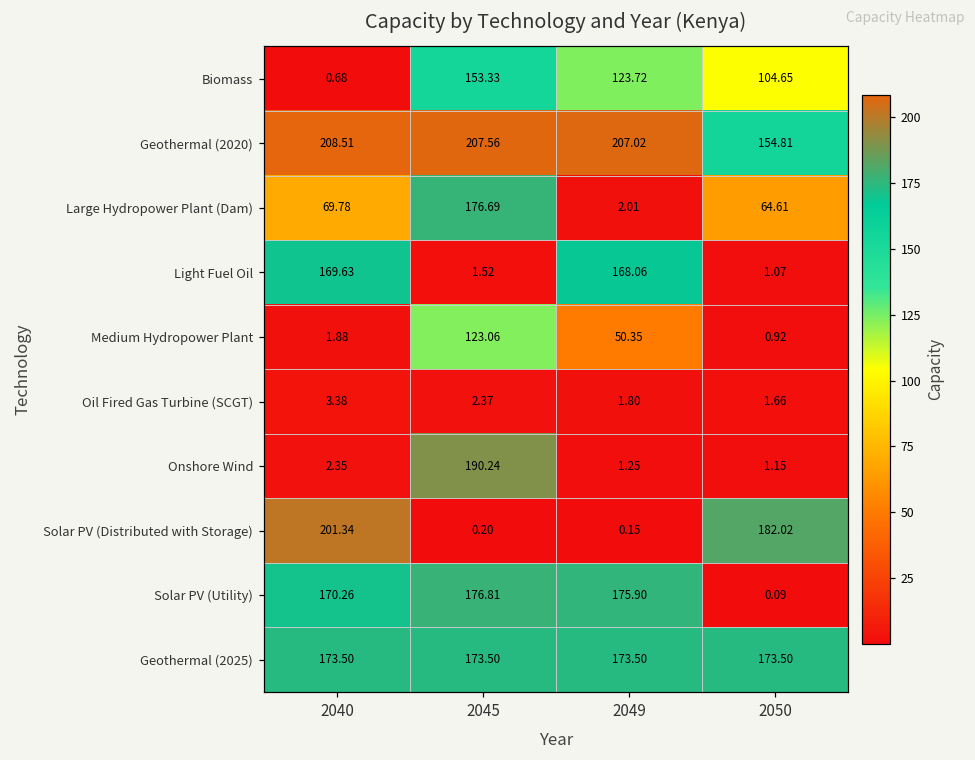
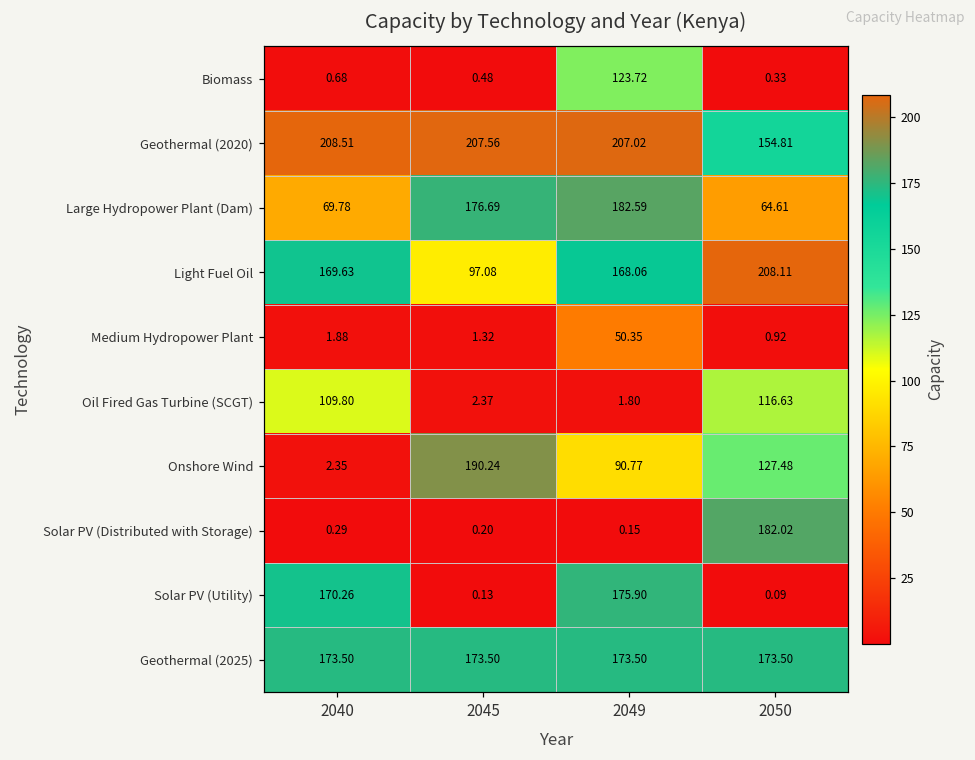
  {
    "Biomass": {
      "2040": 0.68,
-     "2045": 153.33,
+     "2045": 0.48,
      "2049": 123.72,
-     "2050": 104.65
+     "2050": 0.33
    },
    "Geothermal (2020)": {
      "2040": 208.51,
      "2045": 207.56,
      "2049": 207.02,
      "2050": 154.81
    },
    "Large Hydropower Plant (Dam)": {
      "2040": 69.78,
      "2045": 176.69,
-     "2049": 2.01,
+     "2049": 182.59,
      "2050": 64.61
    },
    "Light Fuel Oil": {
      "2040": 169.63,
-     "2045": 1.52,
+     "2045": 97.08,
      "2049": 168.06,
-     "2050": 1.07
+     "2050": 208.11
    },
    "Medium Hydropower Plant": {
      "2040": 1.88,
-     "2045": 123.06,
+     "2045": 1.32,
      "2049": 50.35,
      "2050": 0.92
    },
    "Oil Fired Gas Turbine (SCGT)": {
-     "2040": 3.38,
+     "2040": 109.80,
      "2045": 2.37,
      "2049": 1.80,
-     "2050": 1.66
+     "2050": 116.63
    },
    "Onshore Wind": {
      "2040": 2.35,
      "2045": 190.24,
-     "2049": 1.25,
-     "2050": 1.15
+     "2049": 90.77,
+     "2050": 127.48
    },
    "Solar PV (Distributed with Storage)": {
-     "2040": 201.34,
+     "2040": 0.29,
      "2045": 0.20,
      "2049": 0.15,
      "2050": 182.02
    },
    "Solar PV (Utility)": {
      "2040": 170.26,
-     "2045": 176.81,
+     "2045": 0.13,
      "2049": 175.90,
      "2050": 0.09
    },
    "Geothermal (2025)": {
      "2040": 173.50,
      "2045": 173.50,
      "2049": 173.50,
      "2050": 173.50
    }
  }
